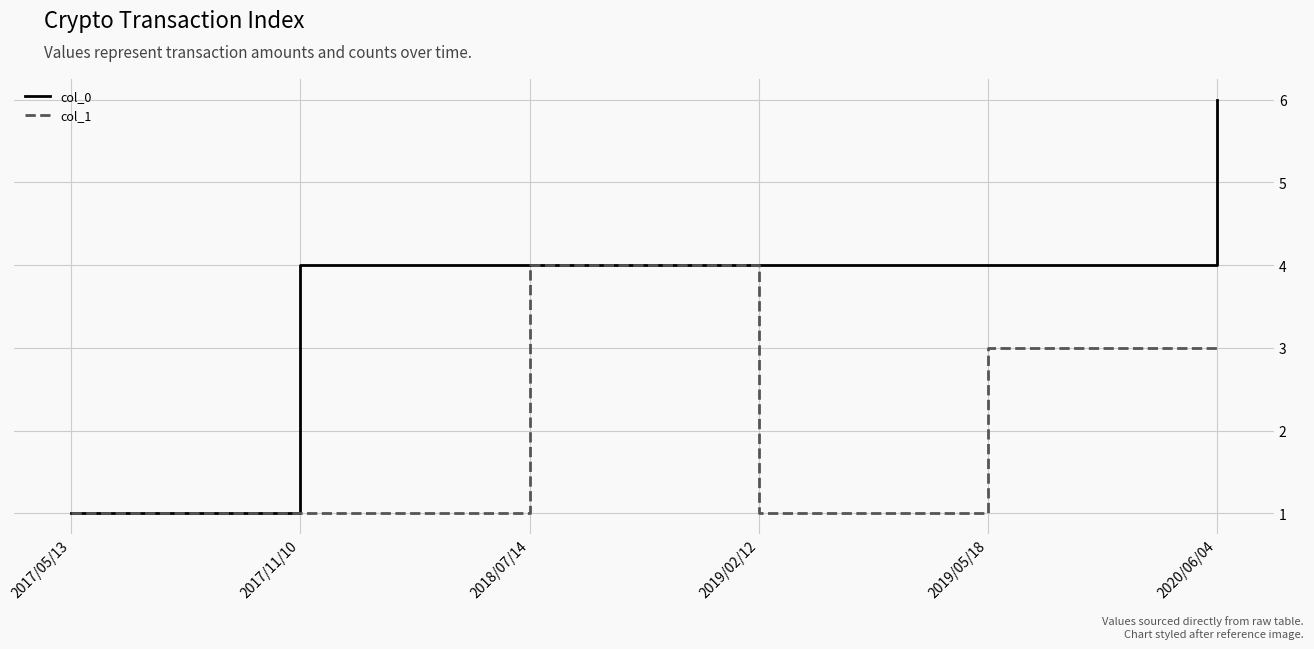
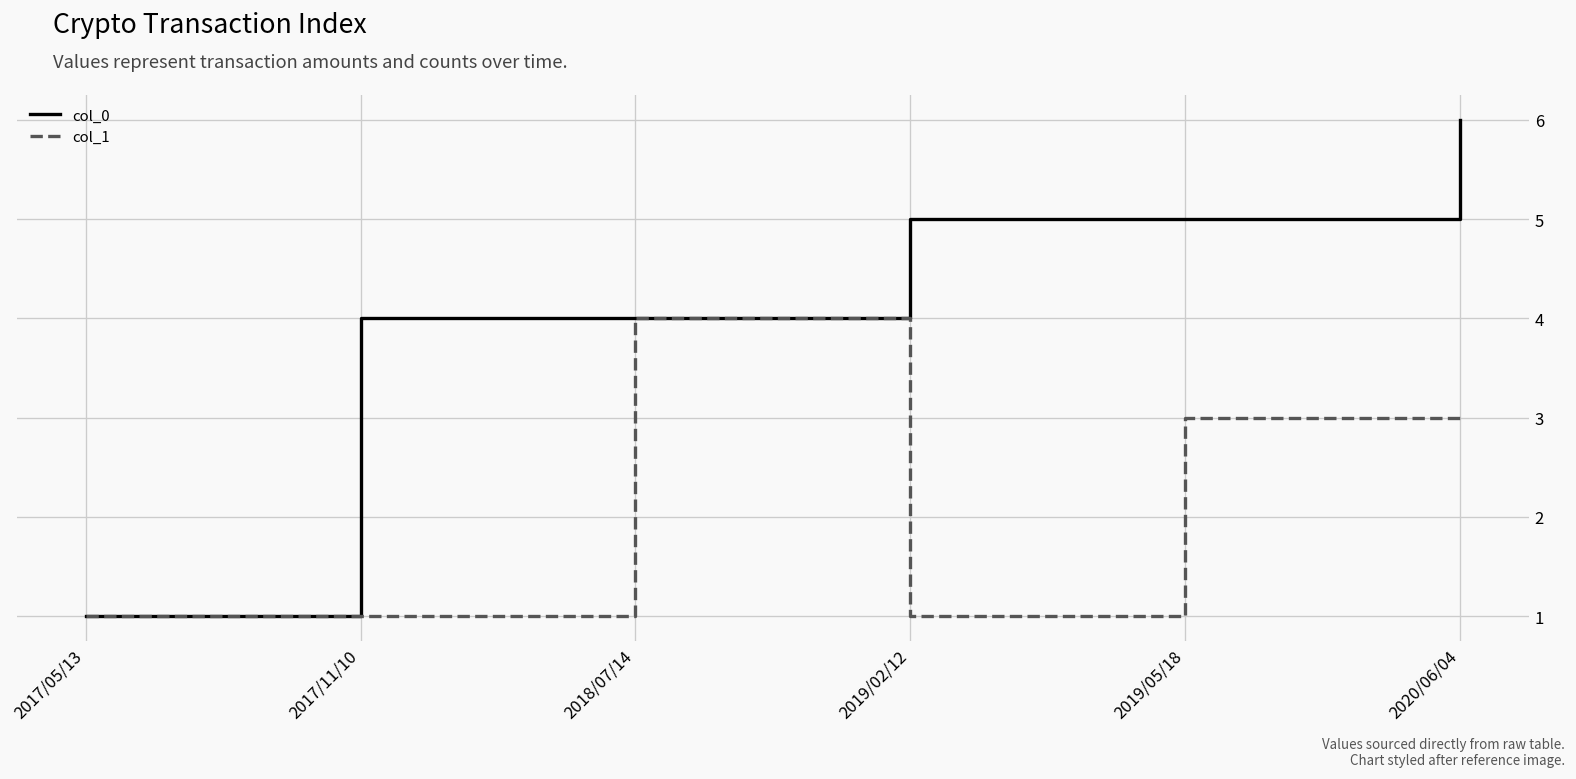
  {
    "col_0": {
      "2017/11/10": 4,
-     "2019/02/12": 4,
-     "2019/05/18": 4,
+     "2019/02/12": 5,
+     "2019/05/18": 5,
      "2020/06/04": 6
    },
    "col_1": {
      "2017/11/10": 1,
      "2019/02/12": 1,
      "2019/05/18": 3,
      "2020/06/04": 3
    }
  }
